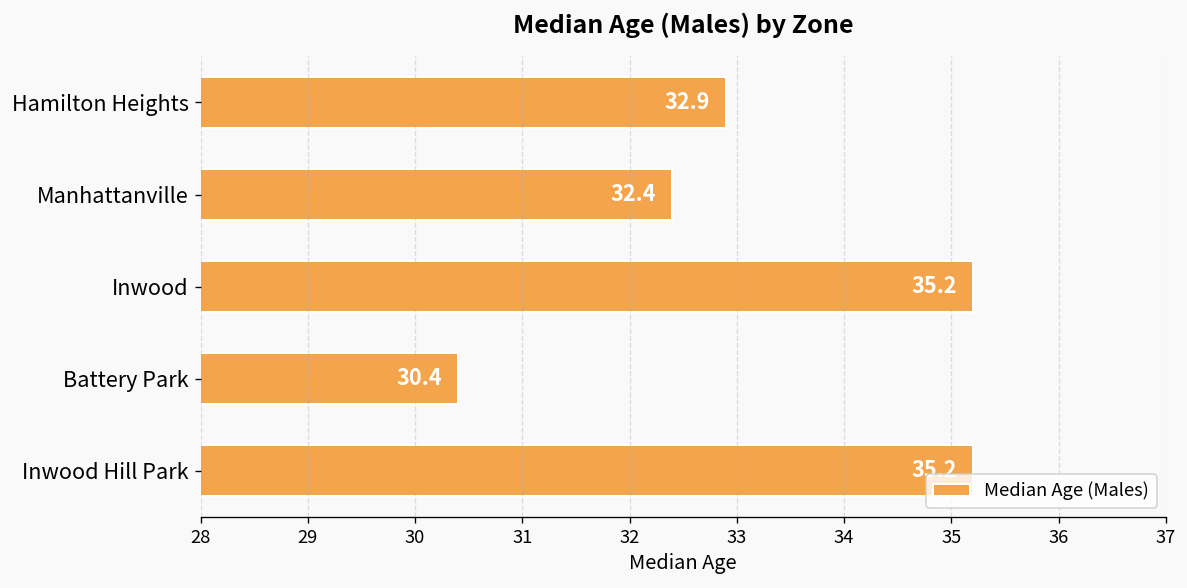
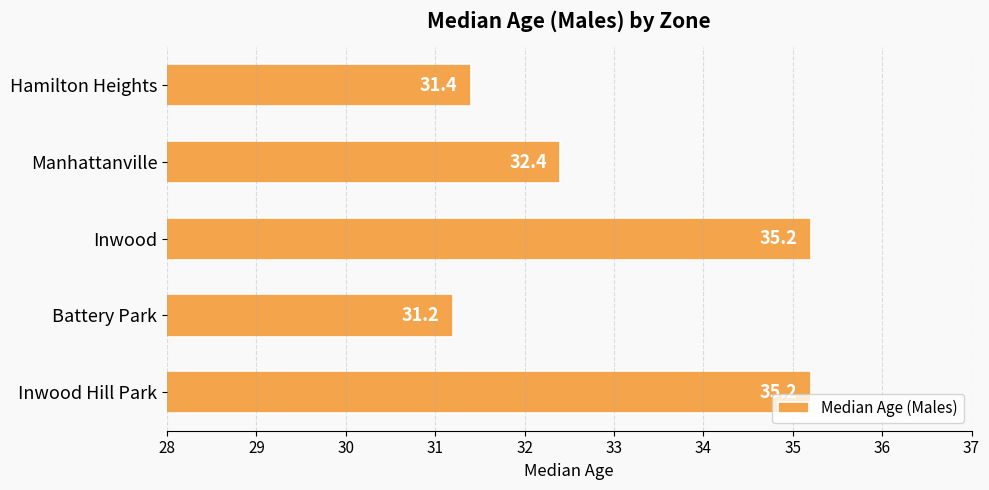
  {
-   "Hamilton Heights": 32.9,
+   "Hamilton Heights": 31.4,
    "Manhattanville": 32.4,
    "Inwood": 35.2,
-   "Battery Park": 30.4
+   "Battery Park": 31.2
  }
